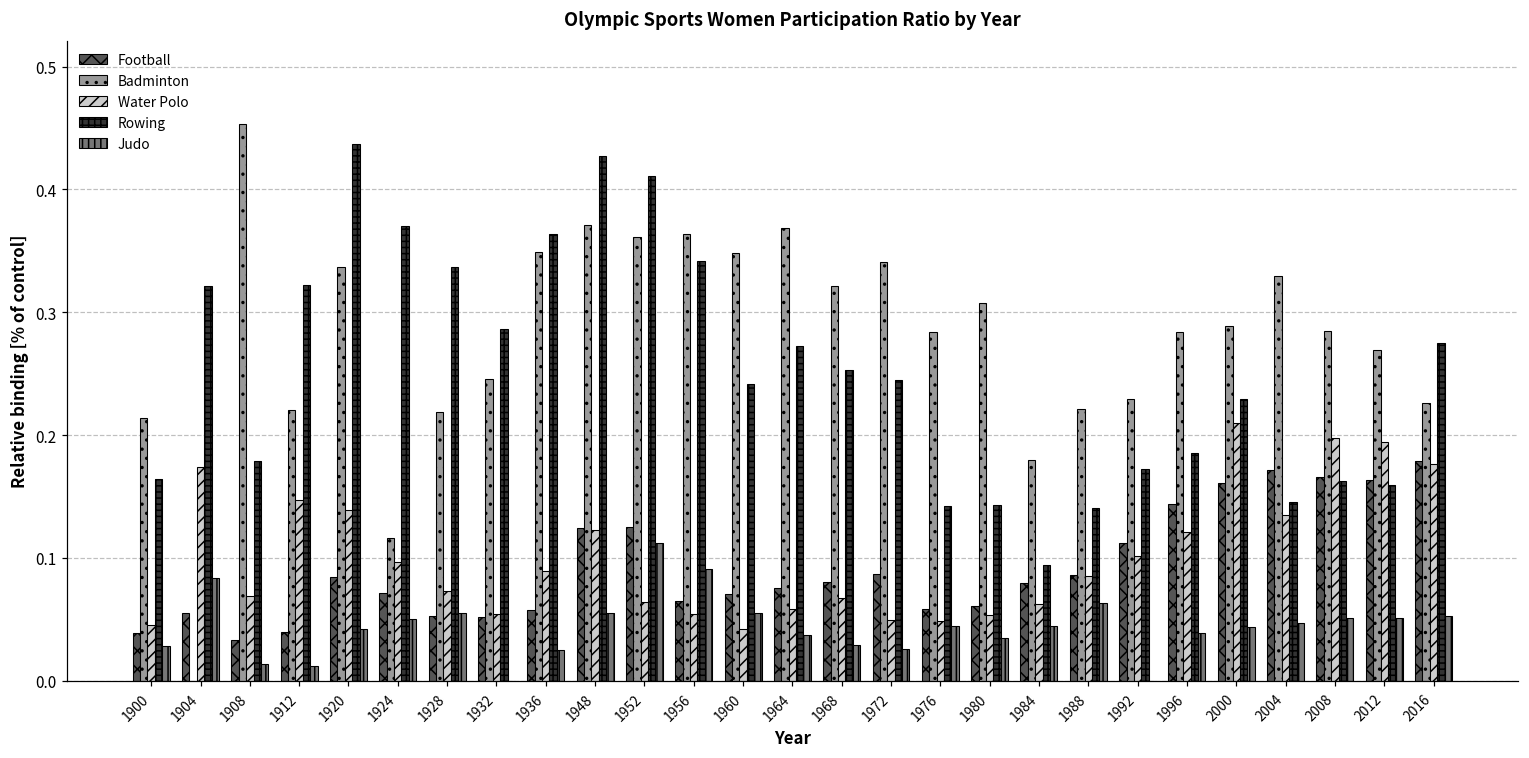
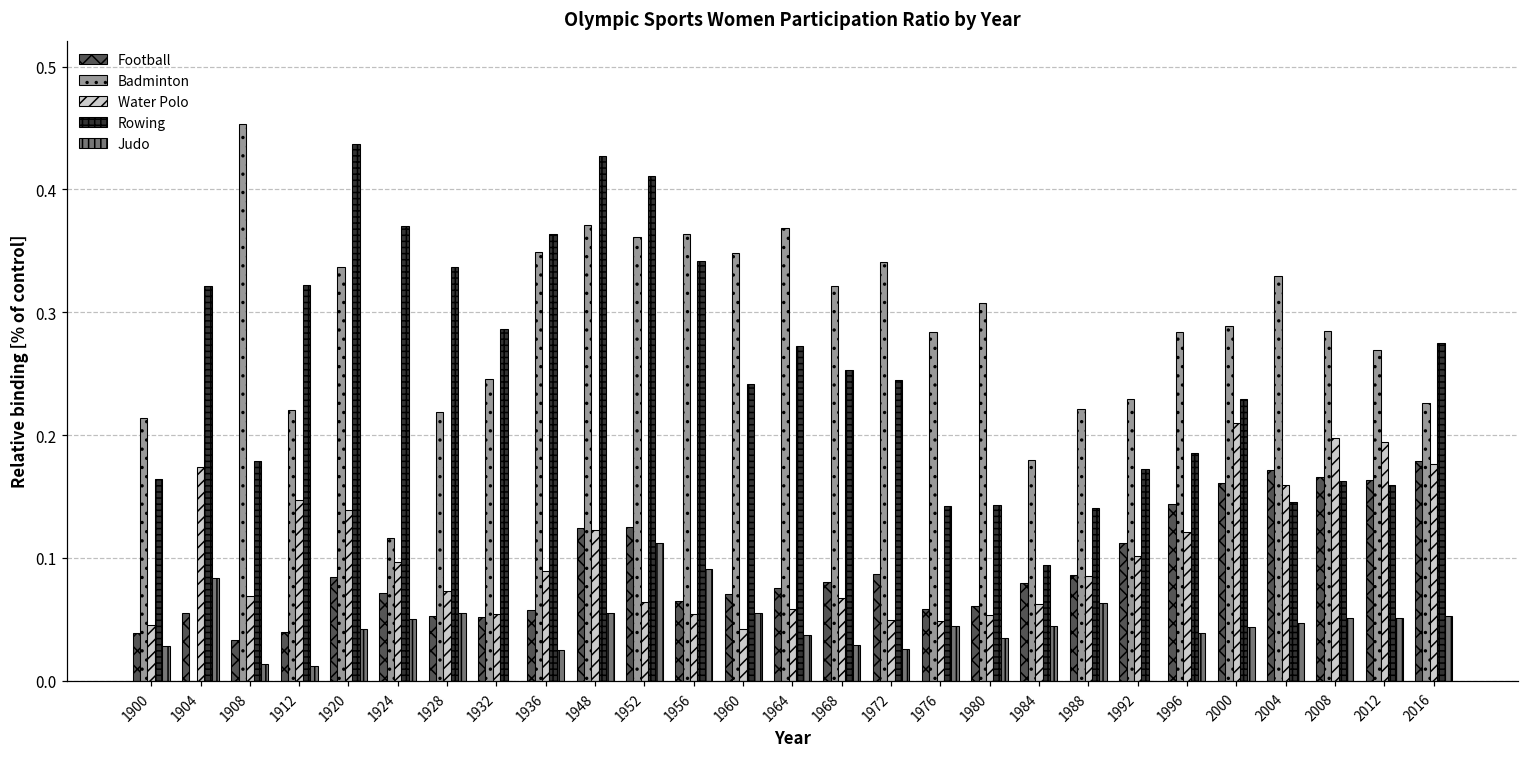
  {
    "Water Polo": {
      "1900": 0.045,
      "1904": 0.174,
      "1908": 0.069,
      "1912": 0.147,
      "1920": 0.139,
      "1924": 0.097,
      "1928": 0.073,
      "1932": 0.054,
      "1936": 0.089,
      "1948": 0.123,
      "1952": 0.064,
      "1956": 0.054,
      "1960": 0.042,
      "1964": 0.058,
      "1968": 0.067,
      "1972": 0.050,
      "1976": 0.048,
      "1980": 0.053,
      "1984": 0.062,
      "1988": 0.085,
      "1992": 0.101,
      "1996": 0.121,
      "2000": 0.209,
-     "2004": 0.135,
+     "2004": 0.159,
      "2008": 0.198,
      "2012": 0.195,
      "2016": 0.176
    }
  }
